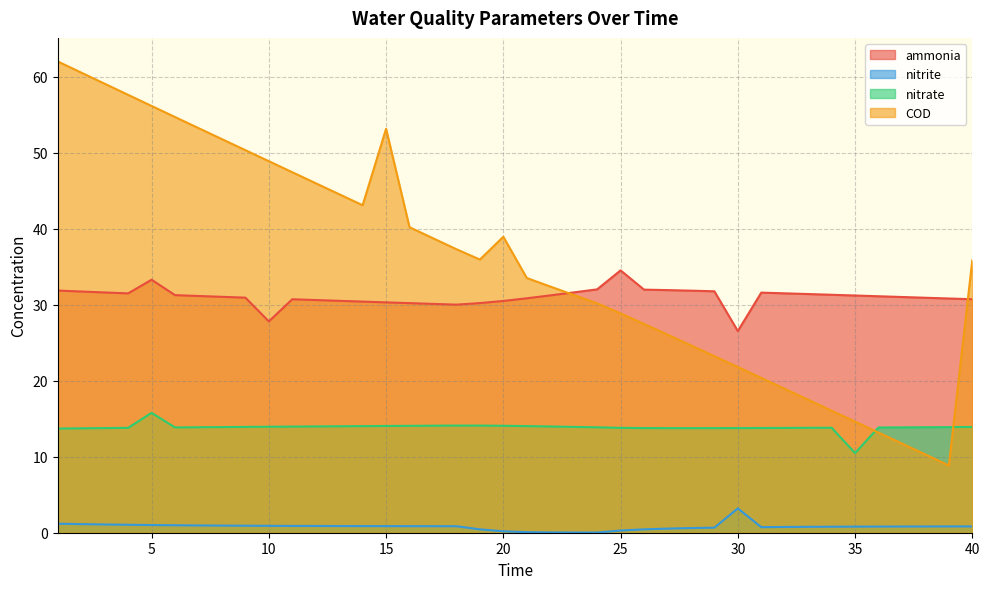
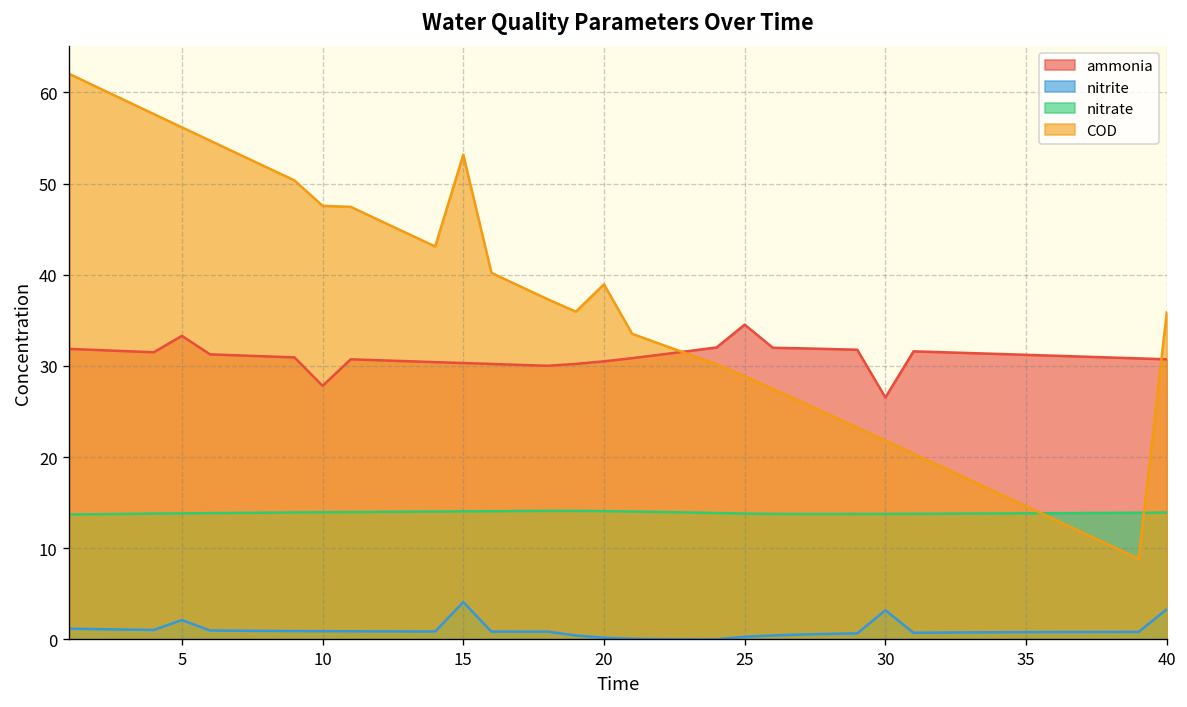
  {
    "ammonia": {
      "5": 33,
      "10": 28,
      "15": 30,
      "20": 31,
      "25": 35,
      "30": 27,
      "35": 31,
      "40": 31
    },
    "nitrite": {
-     "5": 1,
+     "5": 2,
      "10": 1,
-     "15": 1,
+     "15": 4,
      "20": 0,
      "25": 0,
      "30": 3,
      "35": 1,
-     "40": 1
+     "40": 3
    },
    "nitrate": {
-     "5": 16,
+     "5": 14,
      "10": 14,
      "15": 14,
      "20": 14,
      "25": 14,
      "30": 14,
-     "35": 10,
+     "35": 14,
      "40": 14
    },
    "COD": {
      "5": 56,
-     "10": 49,
+     "10": 48,
      "15": 53,
      "20": 39,
      "25": 29,
      "30": 22,
      "35": 15,
      "40": 36
    }
  }
